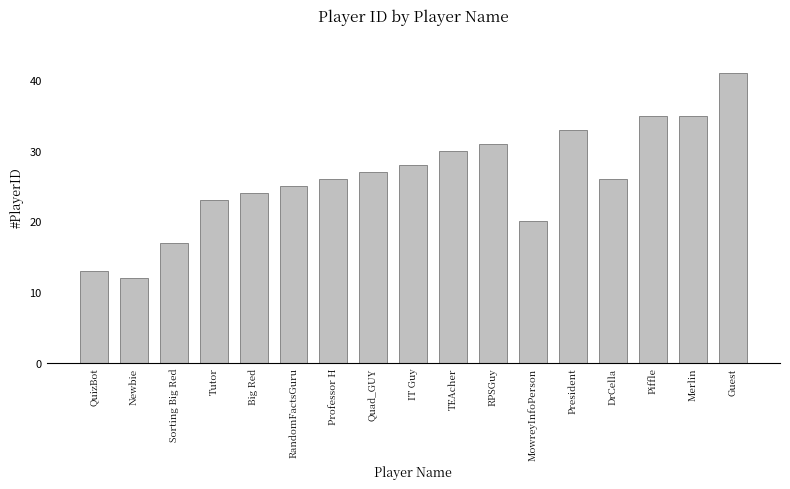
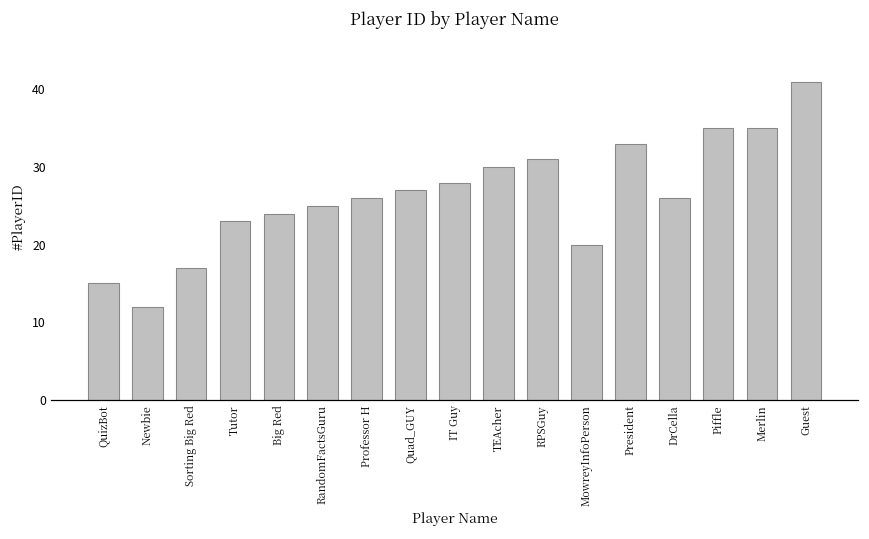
  {
-   "QuizBot": 13,
+   "QuizBot": 15,
    "Newbie": 12,
    "Sorting Big Red": 17,
    "Tutor": 23,
    "Big Red": 24,
    "RandomFactsGuru": 25,
    "Professor H": 26,
    "Quad_GUY": 27,
    "IT Guy": 28,
    "TEAcher": 30,
    "RPSGuy": 31,
    "MowreyInfoPerson": 20,
    "President": 33,
    "DrCella": 26,
    "Piffle": 35,
    "Merlin": 35,
    "Guest": 41
  }
